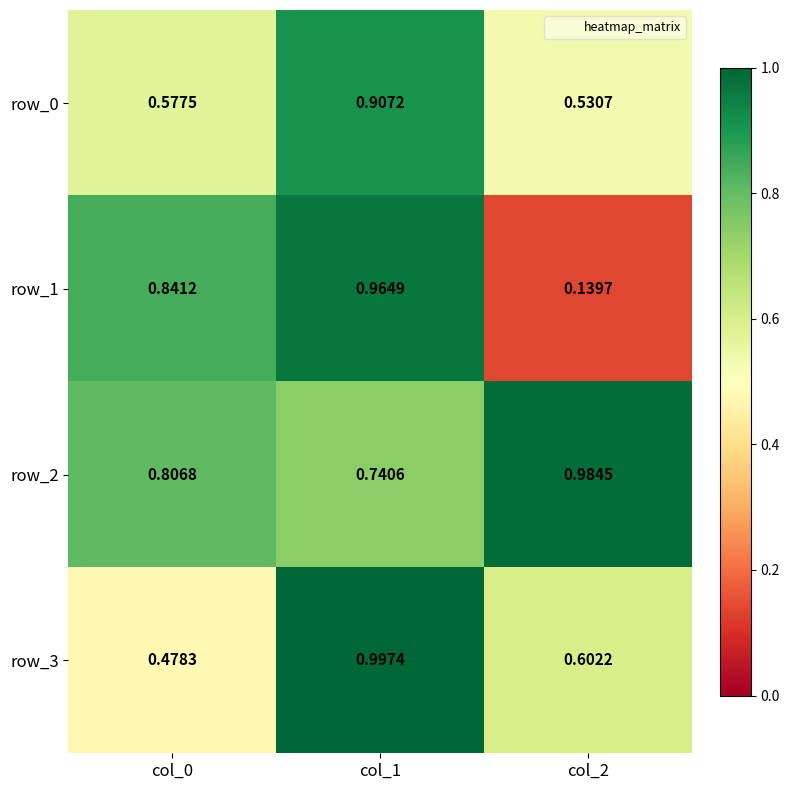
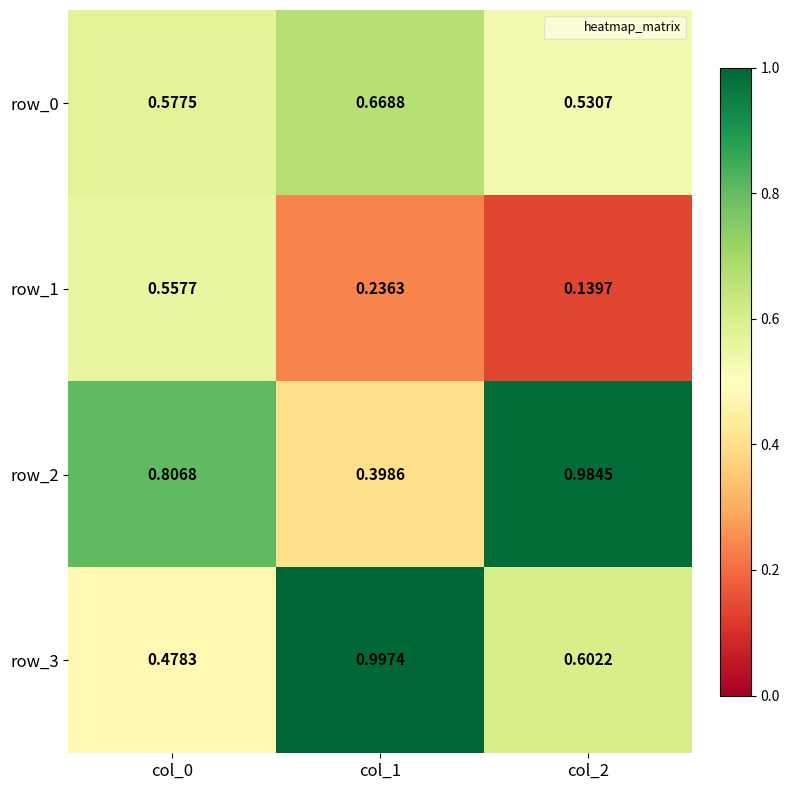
  {
    "row_0": {
      "col_0": 0.5775,
-     "col_1": 0.9072,
+     "col_1": 0.6688,
      "col_2": 0.5307
    },
    "row_1": {
-     "col_0": 0.8412,
-     "col_1": 0.9649,
+     "col_0": 0.5577,
+     "col_1": 0.2363,
      "col_2": 0.1397
    },
    "row_2": {
      "col_0": 0.8068,
-     "col_1": 0.7406,
+     "col_1": 0.3986,
      "col_2": 0.9845
    },
    "row_3": {
      "col_0": 0.4783,
      "col_1": 0.9974,
      "col_2": 0.6022
    }
  }
